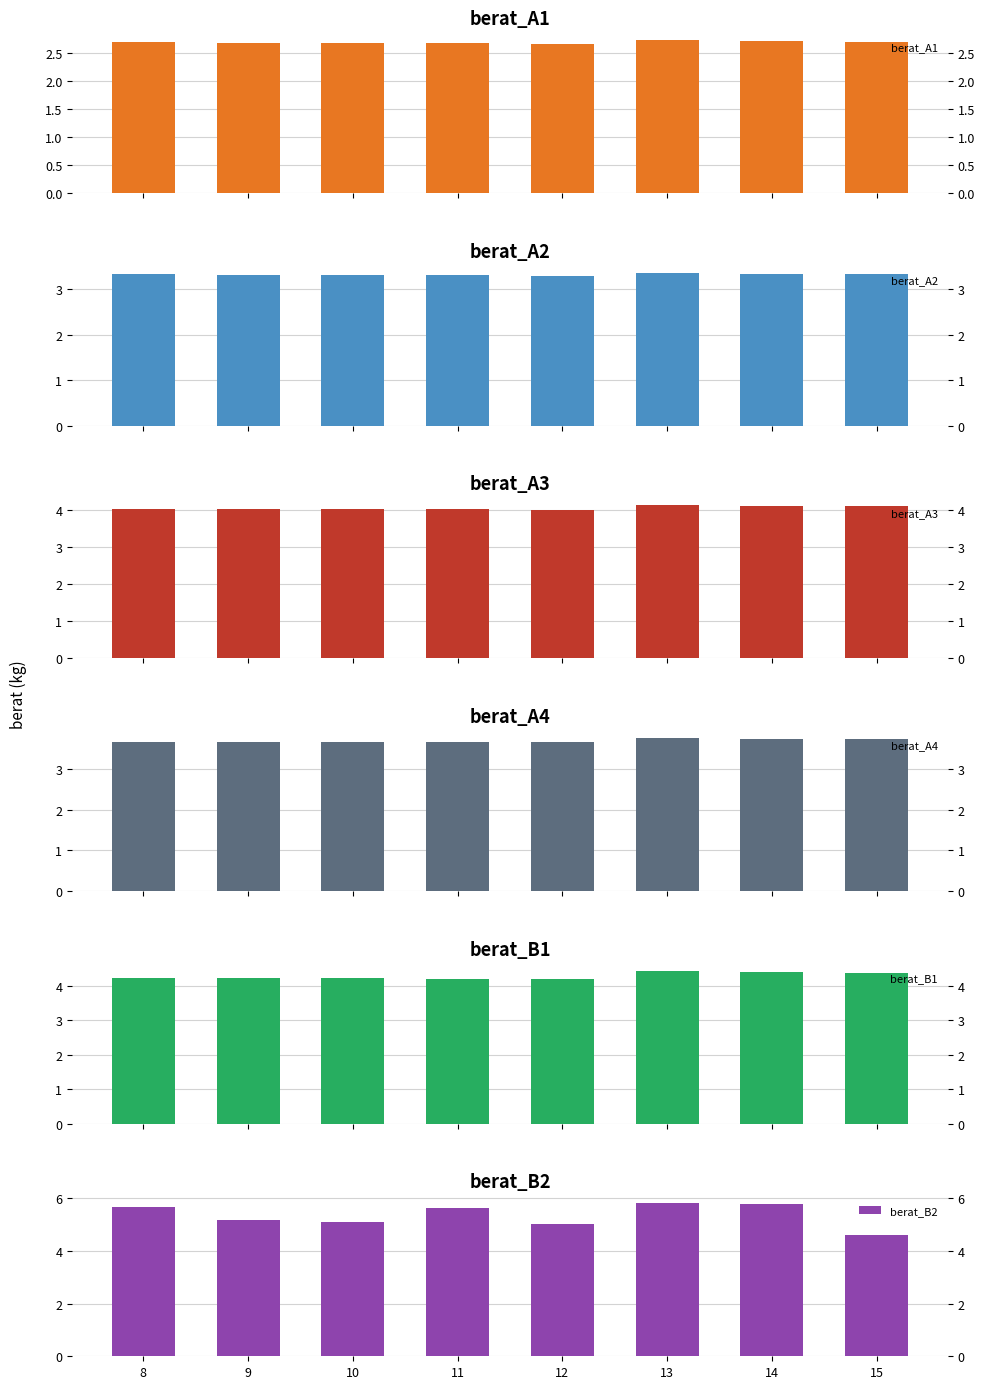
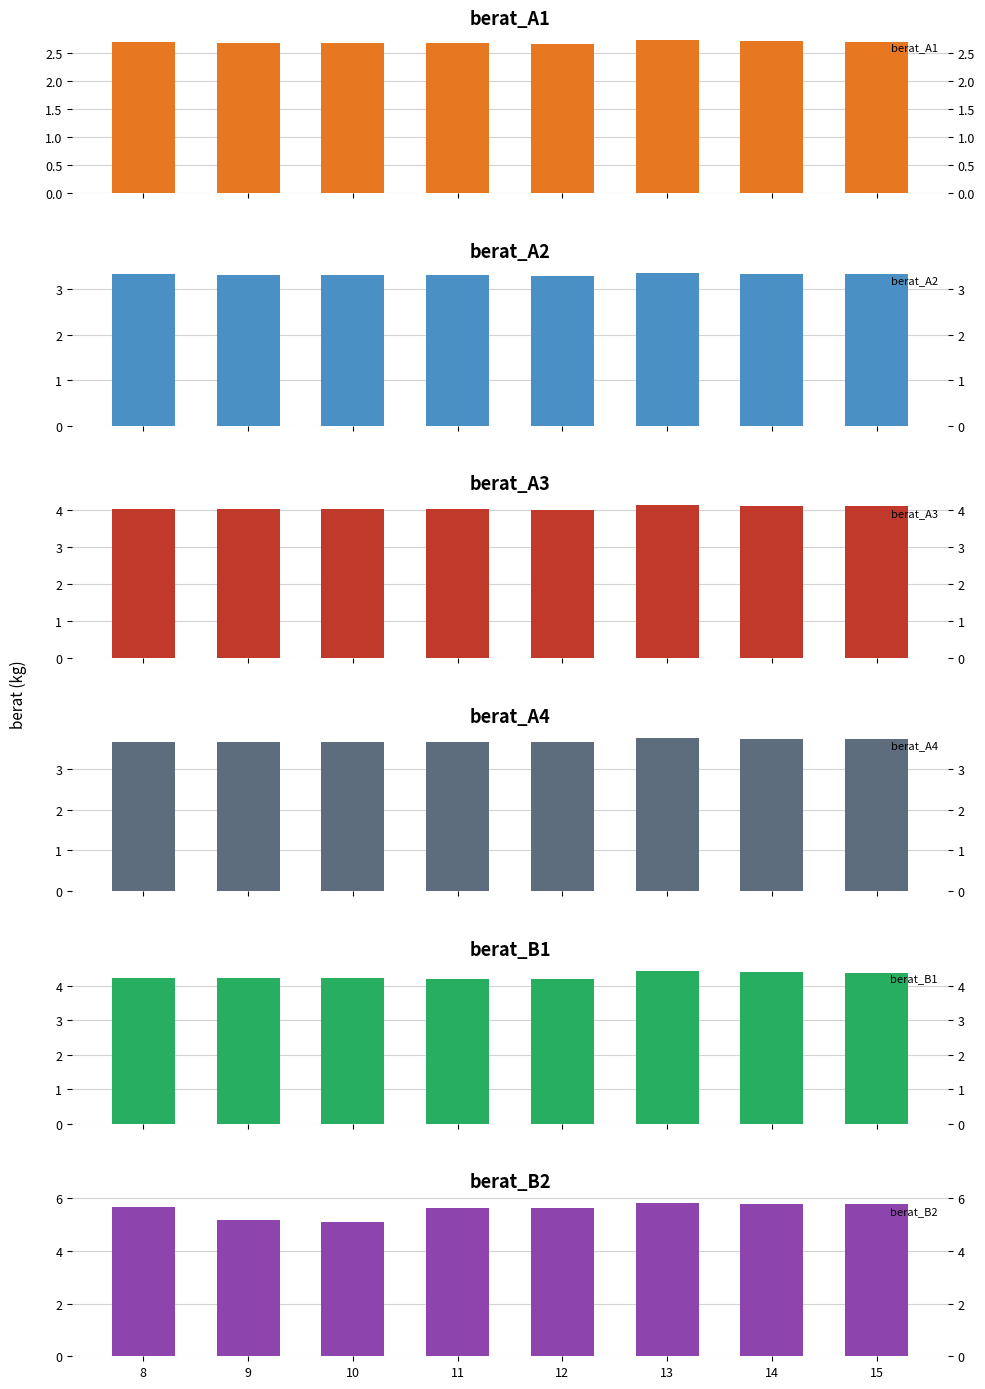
  {
    "berat_B2": {
      "8": 5.7,
      "9": 5.2,
      "10": 5.1,
      "11": 5.6,
-     "12": 5.0,
+     "12": 5.6,
      "13": 5.8,
      "14": 5.8,
-     "15": 4.6
+     "15": 5.8
    }
  }
